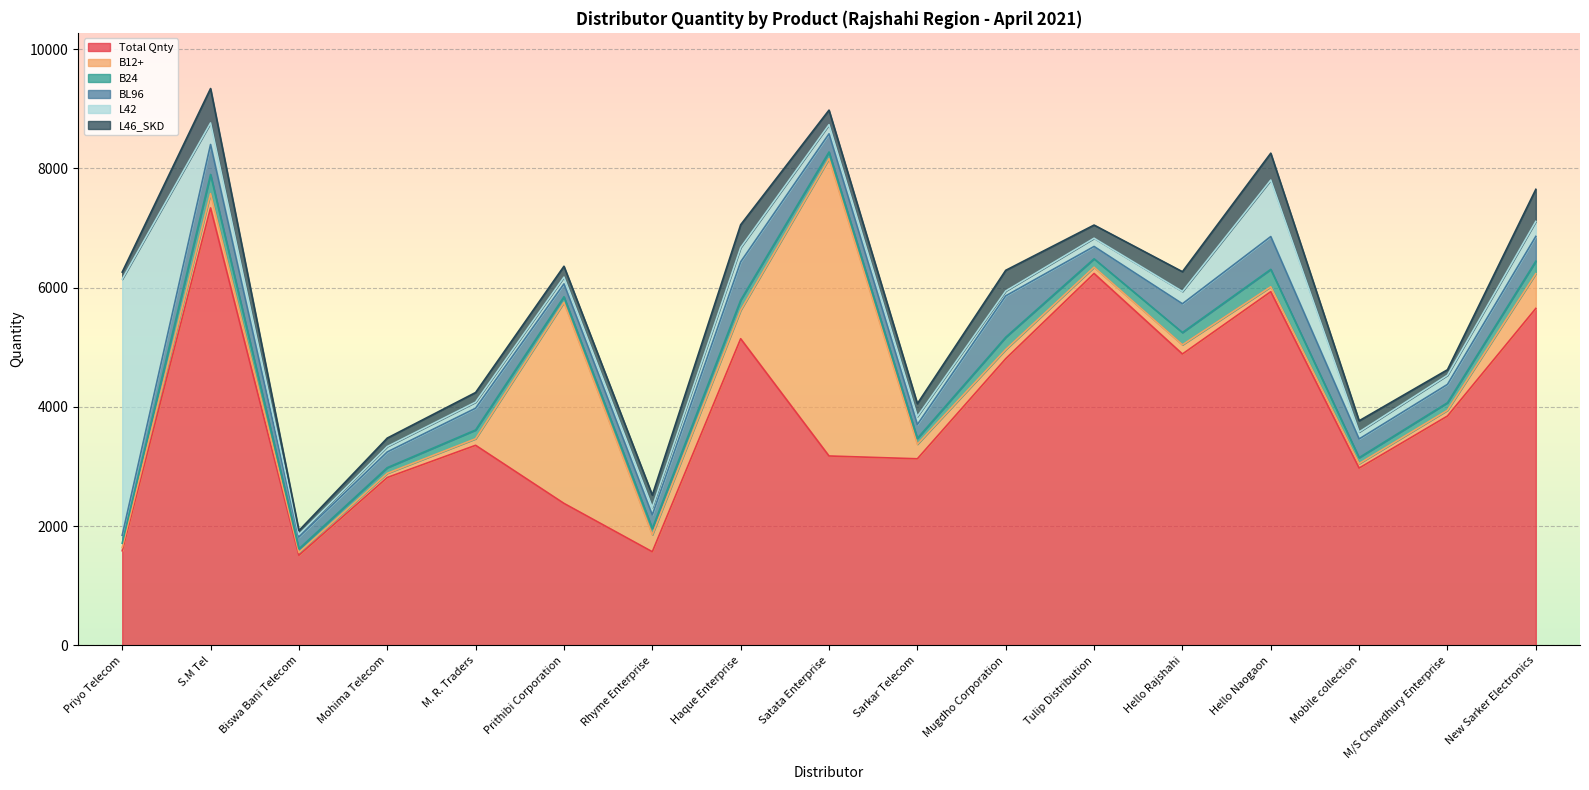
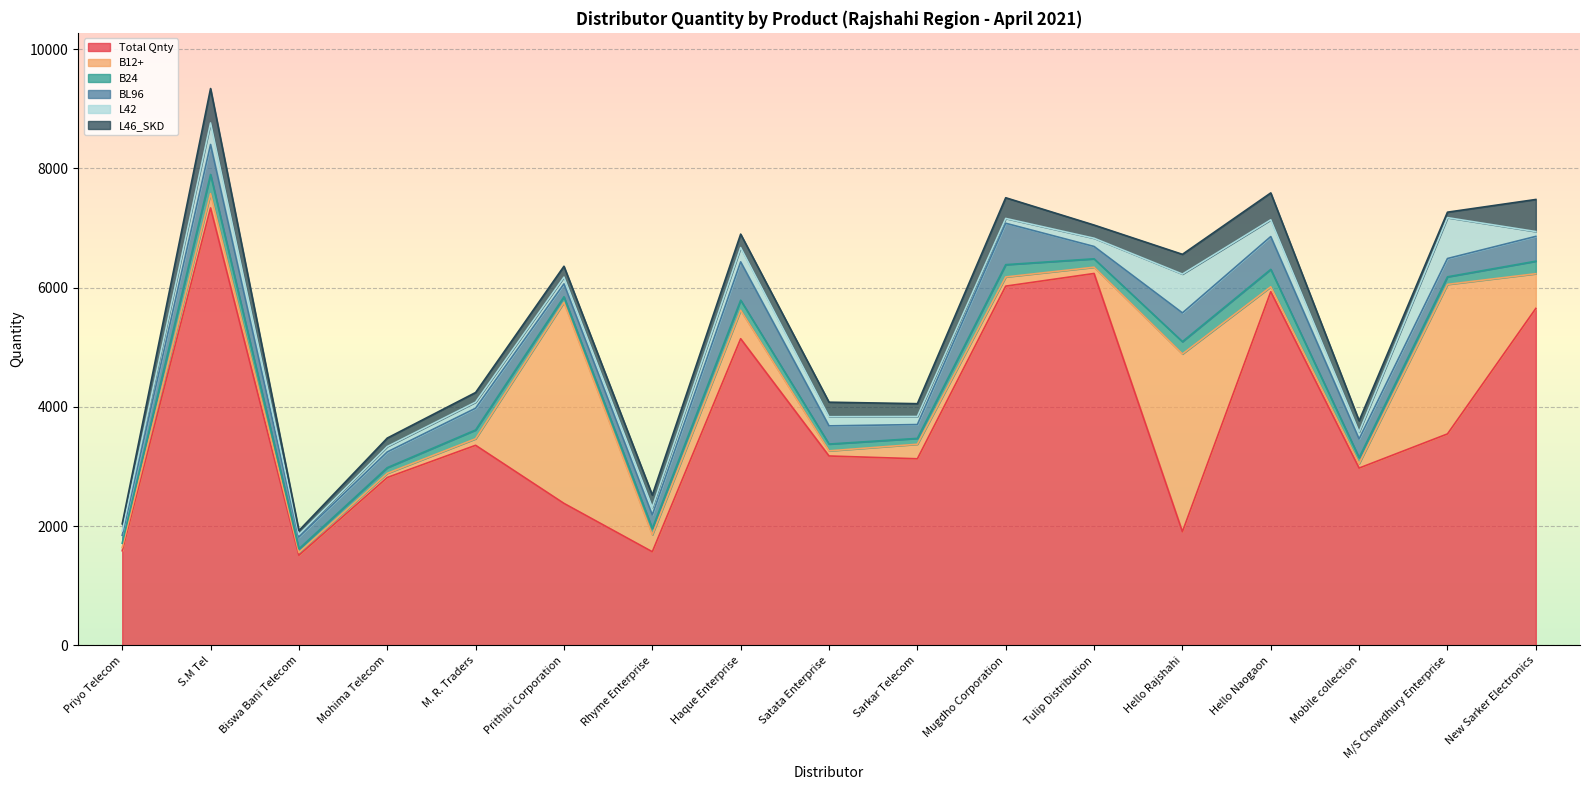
  {
    "Total Qnty": {
      "Priyo Telecom": 1600,
      "S.M Tel": 7300,
      "Biswa Bani Telecom": 1500,
      "Mohima Telecom": 2800,
      "M. R. Traders": 3400,
      "Prithibi Corporation": 2400,
      "Rhyme Enterprise": 1600,
      "Haque Enterprise": 5100,
      "Satata Enterprise": 3200,
      "Sarkar Telecom": 3100,
-     "Mugdho Corporation": 4800,
+     "Mugdho Corporation": 6000,
      "Tulip Distribution": 6200,
-     "Hello Rajshahi": 4900,
+     "Hello Rajshahi": 1900,
      "Hello Naogaon": 5900,
      "Mobile collection": 3000,
-     "M/S Chowdhury Enterprise": 3800,
+     "M/S Chowdhury Enterprise": 3500,
      "New Sarker Electronics": 5700
    },
    "B12+": {
      "Priyo Telecom": 100,
      "S.M Tel": 200,
      "Biswa Bani Telecom": 0,
      "Mohima Telecom": 100,
      "M. R. Traders": 100,
      "Prithibi Corporation": 3400,
      "Rhyme Enterprise": 300,
      "Haque Enterprise": 500,
-     "Satata Enterprise": 5000,
+     "Satata Enterprise": 100,
      "Sarkar Telecom": 200,
      "Mugdho Corporation": 200,
      "Tulip Distribution": 100,
-     "Hello Rajshahi": 200,
+     "Hello Rajshahi": 3000,
      "Hello Naogaon": 100,
      "Mobile collection": 100,
-     "M/S Chowdhury Enterprise": 100,
+     "M/S Chowdhury Enterprise": 2500,
      "New Sarker Electronics": 600
    },
    "L42": {
-     "Priyo Telecom": 4300,
+     "Priyo Telecom": 100,
      "S.M Tel": 400,
      "Mohima Telecom": 100,
      "M. R. Traders": 100,
      "Prithibi Corporation": 100,
      "Rhyme Enterprise": 100,
      "Haque Enterprise": 200,
      "Satata Enterprise": 200,
      "Sarkar Telecom": 100,
      "Mugdho Corporation": 100,
      "Tulip Distribution": 100,
-     "Hello Rajshahi": 200,
-     "Hello Naogaon": 900,
+     "Hello Rajshahi": 700,
+     "Hello Naogaon": 300,
      "Mobile collection": 100,
-     "M/S Chowdhury Enterprise": 200,
-     "New Sarker Electronics": 300
+     "M/S Chowdhury Enterprise": 700,
+     "New Sarker Electronics": 100
    },
    "L46_SKD": {
      "Priyo Telecom": 100,
      "S.M Tel": 600,
      "Biswa Bani Telecom": 100,
      "Mohima Telecom": 100,
      "M. R. Traders": 200,
      "Prithibi Corporation": 200,
      "Rhyme Enterprise": 200,
-     "Haque Enterprise": 400,
+     "Haque Enterprise": 200,
      "Satata Enterprise": 200,
      "Sarkar Telecom": 200,
      "Mugdho Corporation": 300,
      "Tulip Distribution": 200,
      "Hello Rajshahi": 300,
      "Hello Naogaon": 500,
      "Mobile collection": 200,
      "M/S Chowdhury Enterprise": 100,
      "New Sarker Electronics": 500
    }
  }
